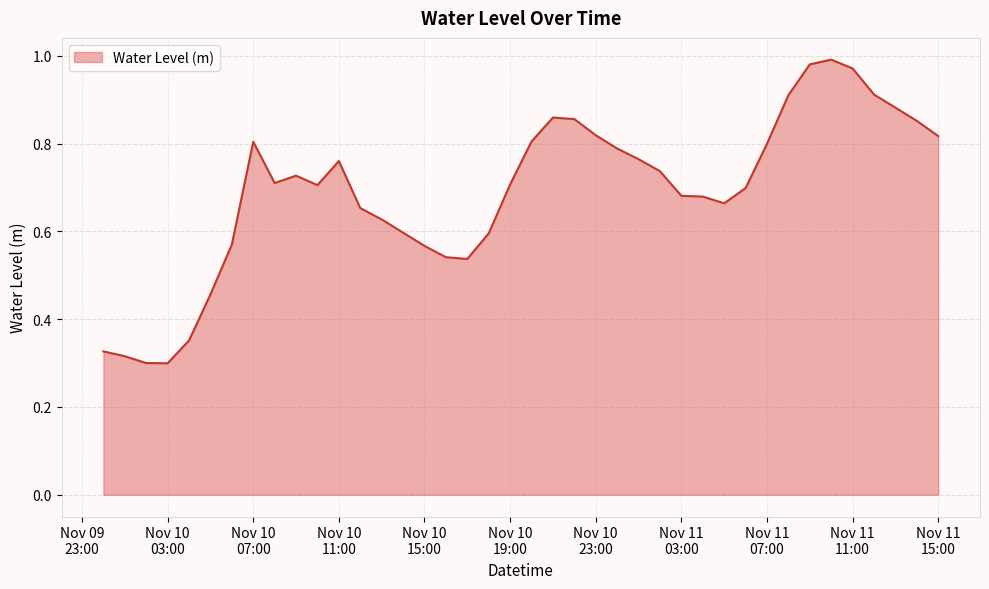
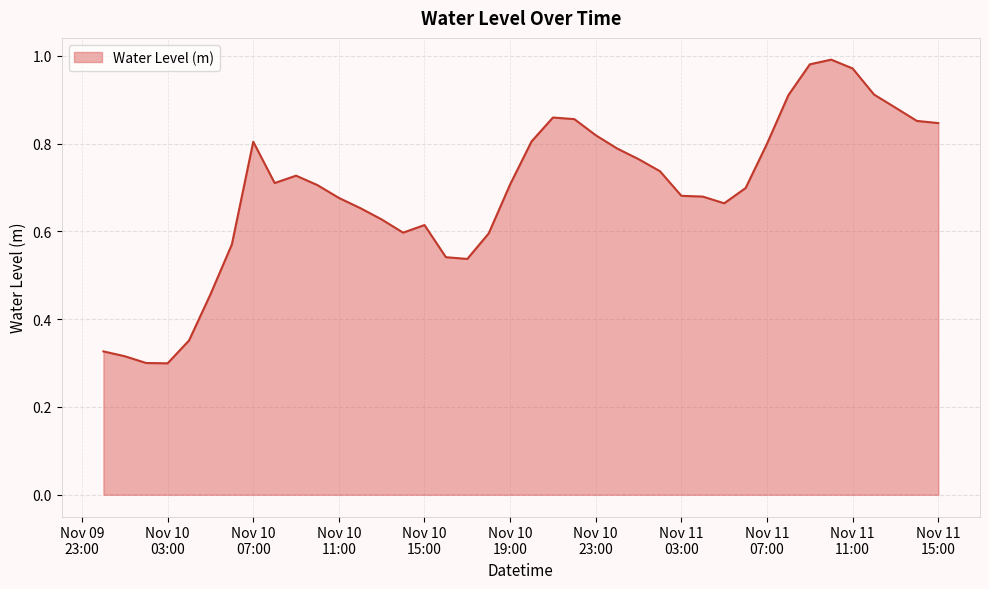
  {
    "Nov 10 03:00": 0.30,
    "Nov 10 07:00": 0.80,
-   "Nov 10 11:00": 0.76,
-   "Nov 10 15:00": 0.57,
+   "Nov 10 11:00": 0.68,
+   "Nov 10 15:00": 0.61,
    "Nov 10 19:00": 0.71,
    "Nov 10 23:00": 0.82,
    "Nov 11 03:00": 0.68,
    "Nov 11 07:00": 0.80,
    "Nov 11 11:00": 0.97,
-   "Nov 11 15:00": 0.82
+   "Nov 11 15:00": 0.85
  }
